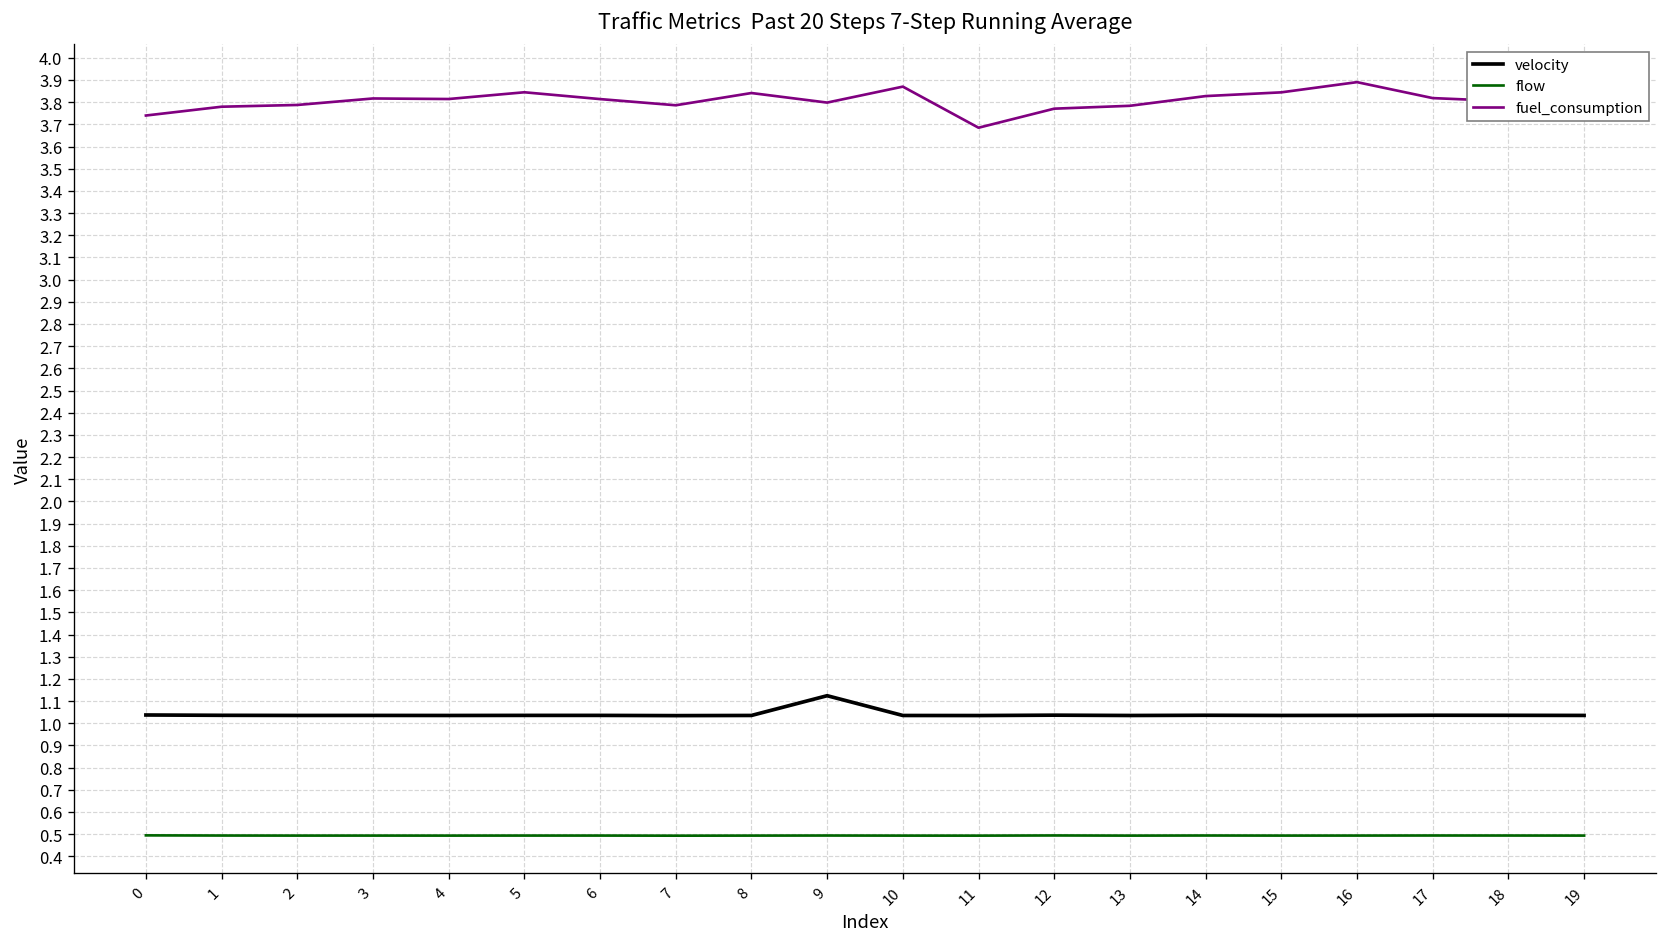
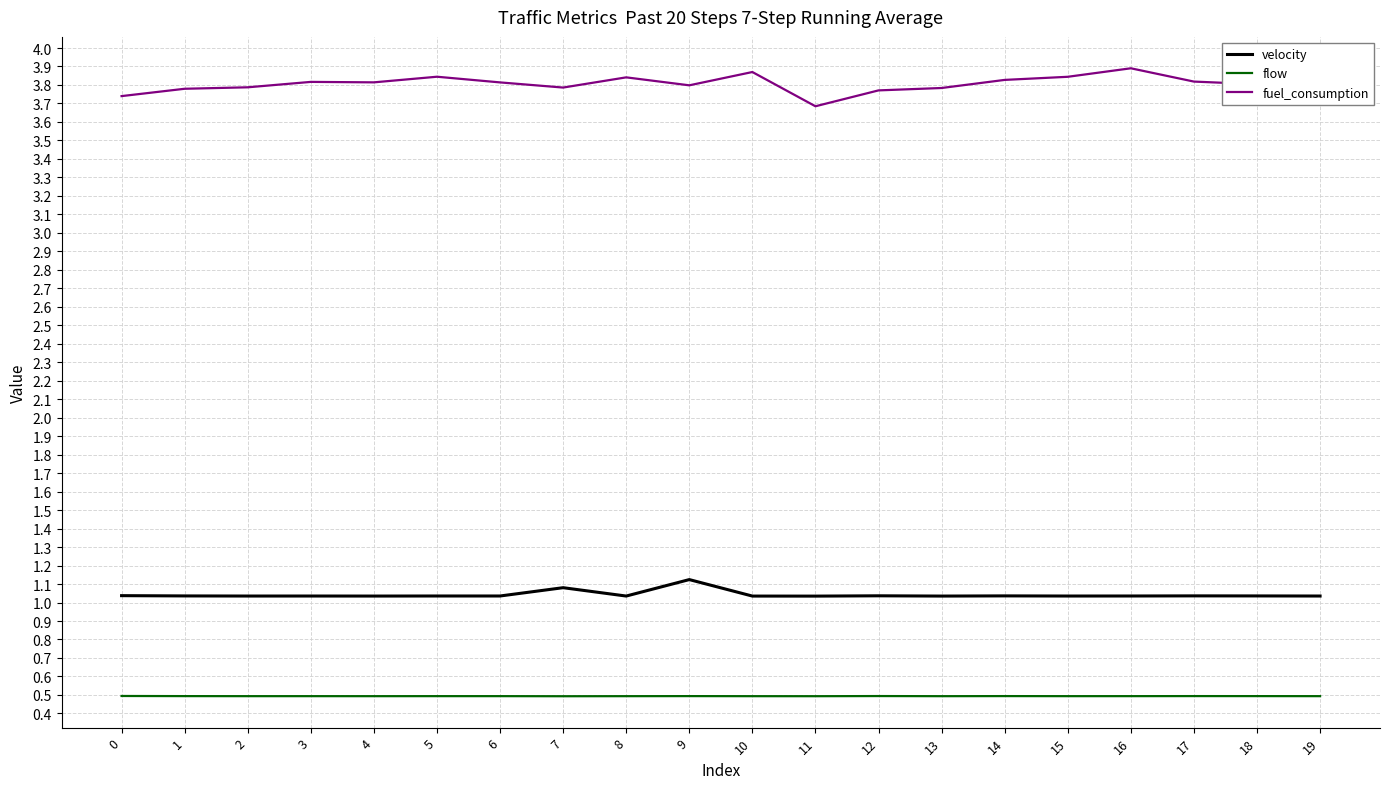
  {
    "velocity": {
      "0": 1.04,
      "1": 1.04,
      "2": 1.04,
      "3": 1.04,
      "4": 1.03,
      "5": 1.04,
      "6": 1.04,
-     "7": 1.03,
+     "7": 1.08,
      "8": 1.04,
      "9": 1.12,
      "10": 1.03,
      "11": 1.03,
      "12": 1.04,
      "13": 1.03,
      "14": 1.04,
      "15": 1.04,
      "16": 1.04,
      "17": 1.04,
      "18": 1.04,
      "19": 1.04
    },
    "flow": {
      "0": 0.49,
      "1": 0.49,
      "2": 0.49,
      "3": 0.49,
      "4": 0.49,
      "5": 0.49,
      "6": 0.49,
      "7": 0.49,
      "8": 0.49,
      "9": 0.49,
      "10": 0.49,
      "11": 0.49,
      "12": 0.49,
      "13": 0.49,
      "14": 0.49,
      "15": 0.49,
      "16": 0.49,
      "17": 0.49,
      "18": 0.49,
      "19": 0.49
    },
    "fuel_consumption": {
      "0": 3.74,
      "1": 3.78,
      "2": 3.79,
      "3": 3.82,
      "4": 3.81,
      "5": 3.84,
      "6": 3.81,
      "7": 3.79,
      "8": 3.84,
      "9": 3.80,
      "10": 3.87,
      "11": 3.68,
      "12": 3.77,
      "13": 3.78,
      "14": 3.83,
      "15": 3.84,
      "16": 3.89,
      "17": 3.82
    }
  }
